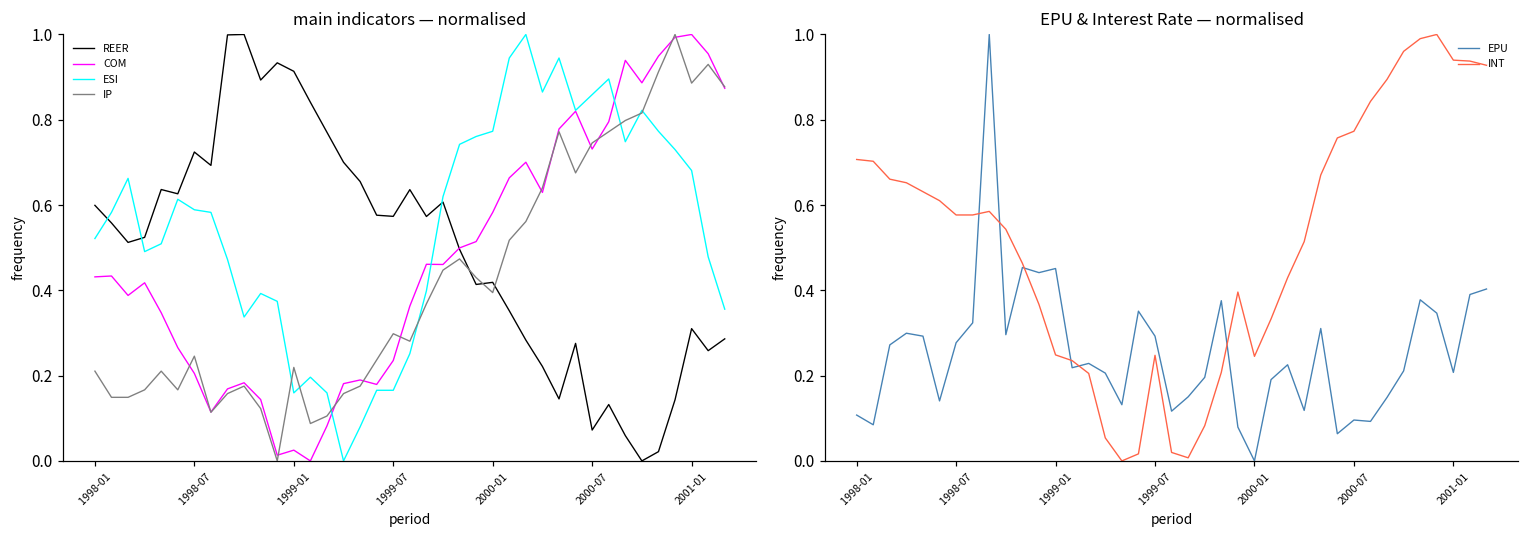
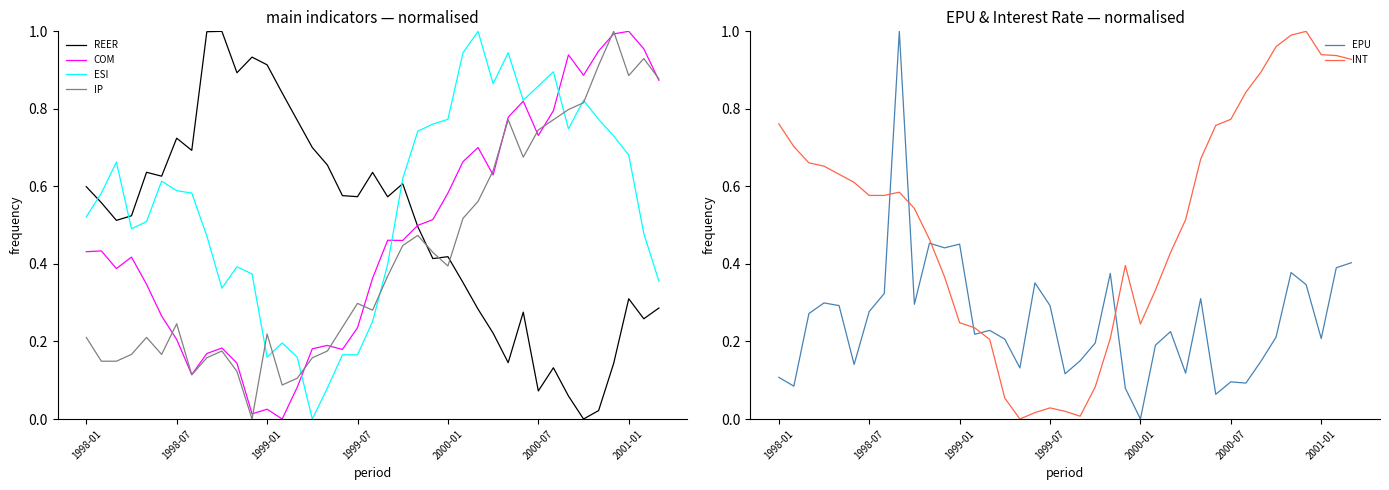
  {
    "main indicators — normalised": {
      "REER": {
        "1998-01": 0.60,
        "1998-07": 0.72,
        "1999-01": 0.91,
        "1999-07": 0.57,
        "2000-01": 0.42,
        "2000-07": 0.07,
        "2001-01": 0.31
      },
      "COM": {
        "1998-01": 0.43,
        "1998-07": 0.21,
        "1999-01": 0.03,
        "1999-07": 0.24,
        "2000-01": 0.58,
        "2000-07": 0.73,
        "2001-01": 1.00
      },
      "ESI": {
        "1998-01": 0.52,
        "1998-07": 0.59,
        "1999-01": 0.16,
        "1999-07": 0.17,
        "2000-01": 0.77,
        "2000-07": 0.86,
        "2001-01": 0.68
      },
      "IP": {
        "1998-01": 0.21,
        "1998-07": 0.25,
        "1999-01": 0.22,
        "1999-07": 0.30,
        "2000-01": 0.39,
        "2000-07": 0.75,
        "2001-01": 0.89
      }
    },
    "EPU & Interest Rate — normalised": {
      "EPU": {
        "1998-01": 0.11,
        "1998-07": 0.28,
        "1999-01": 0.45,
        "1999-07": 0.29,
        "2000-01": 0.00,
        "2000-07": 0.10,
        "2001-01": 0.21
      },
      "INT": {
-       "1998-01": 0.71,
+       "1998-01": 0.76,
        "1998-07": 0.58,
        "1999-01": 0.25,
-       "1999-07": 0.25,
+       "1999-07": 0.03,
        "2000-01": 0.25,
        "2000-07": 0.77,
        "2001-01": 0.94
      }
    }
  }
